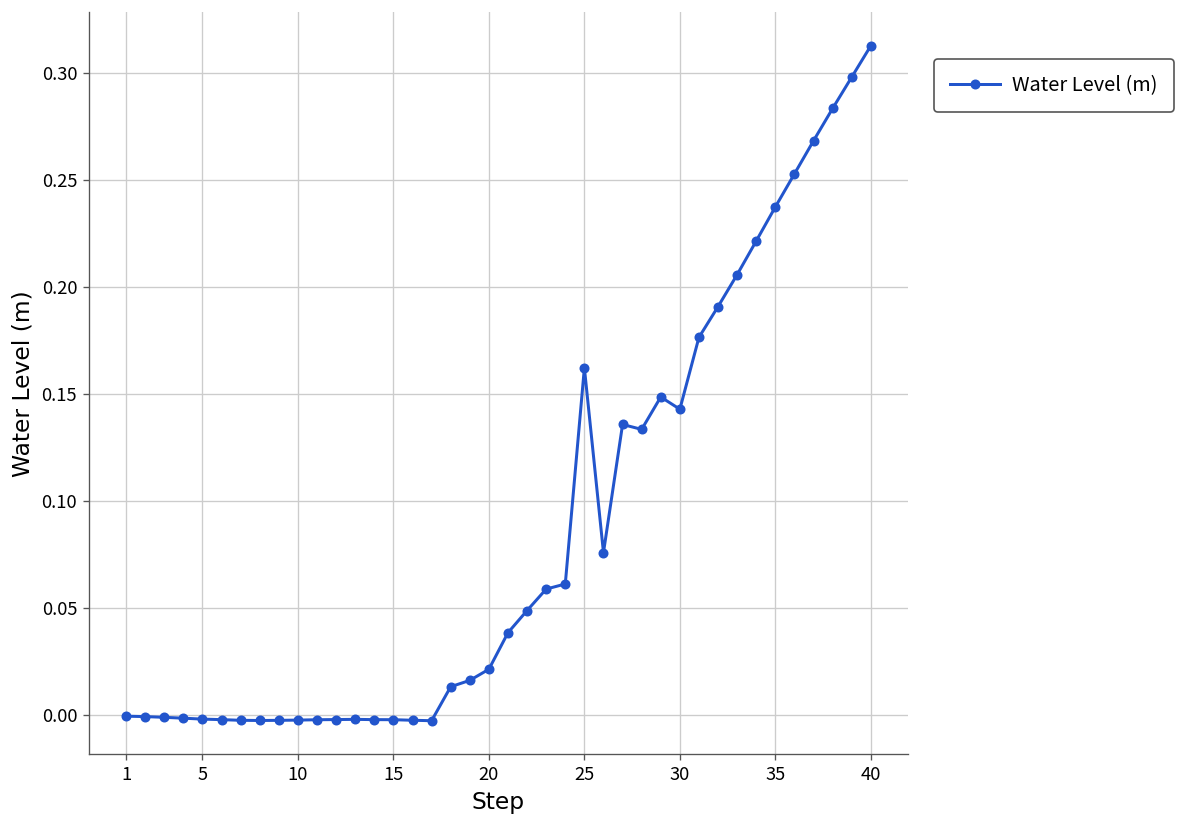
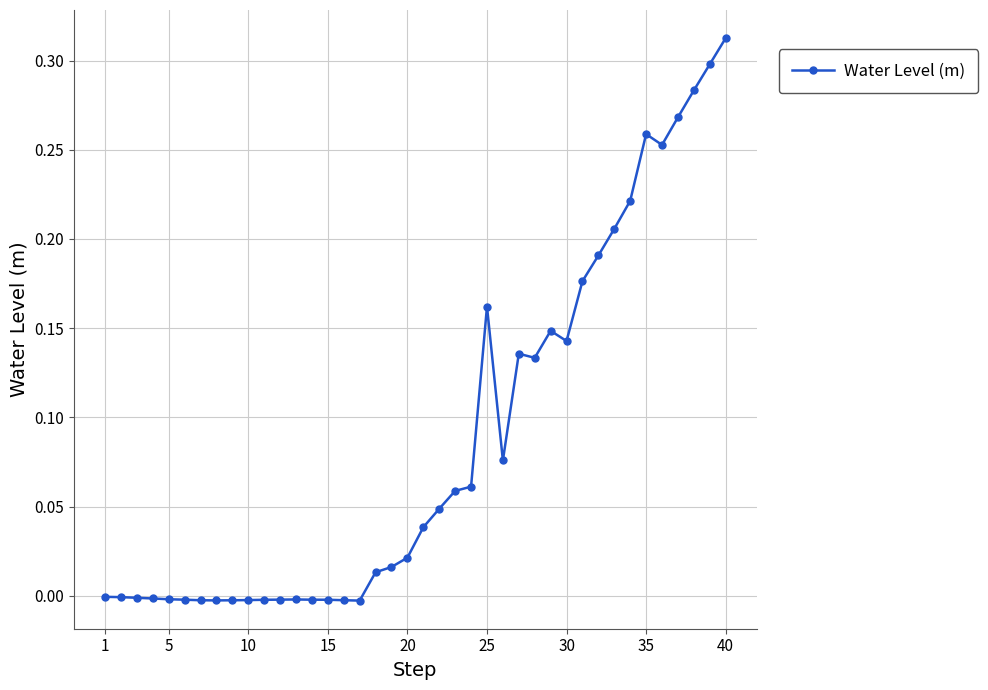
  {
    "1": -0.001,
    "5": -0.002,
    "10": -0.002,
    "15": -0.002,
    "20": 0.021,
    "25": 0.162,
    "30": 0.143,
-   "35": 0.237,
+   "35": 0.259,
    "40": 0.313
  }
